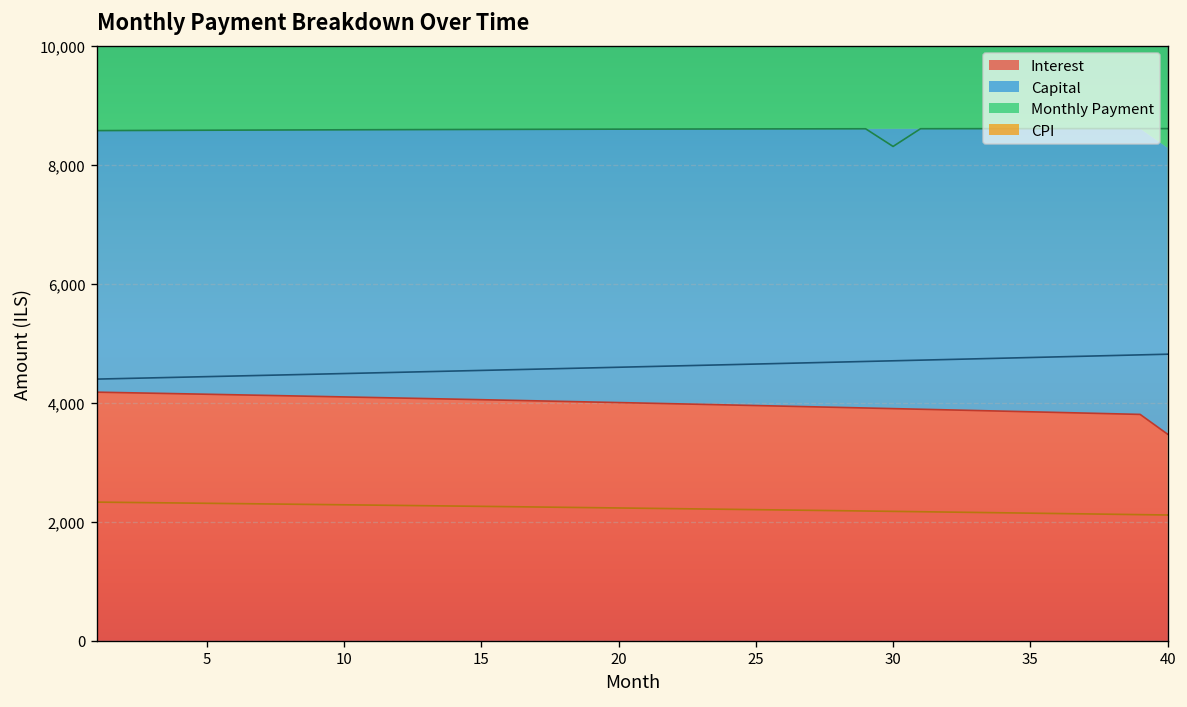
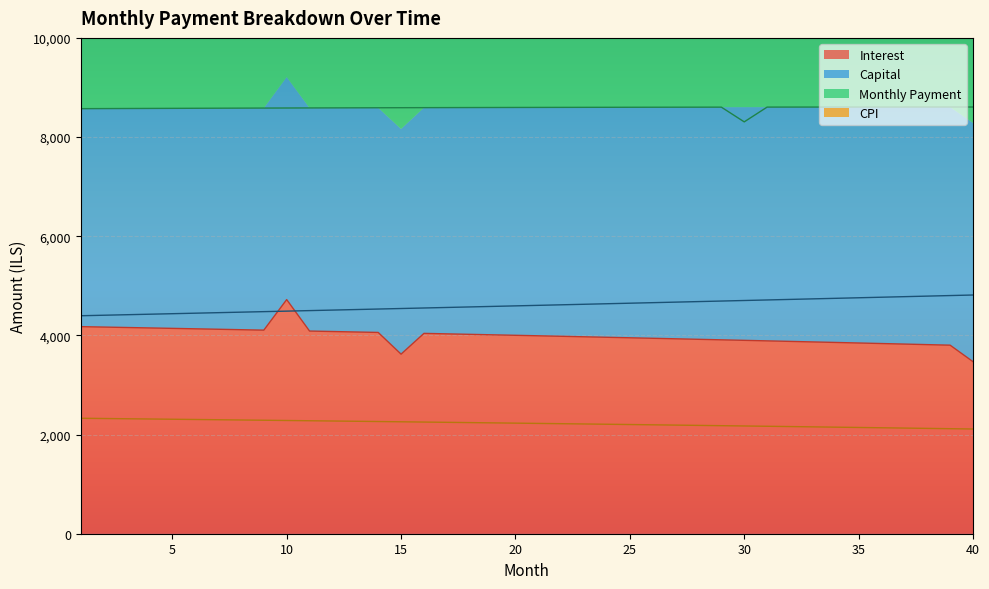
  {
    "Interest": {
      "5": "4,100",
-     "10": "4,100",
-     "15": "4,000",
+     "10": "4,700",
+     "15": "3,600",
      "20": "4,000",
      "25": "4,000",
      "30": "3,900",
      "35": "3,800",
      "40": "3,500"
    },
    "Capital": {
      "30": "4,700",
      "40": "4,800"
    }
  }
